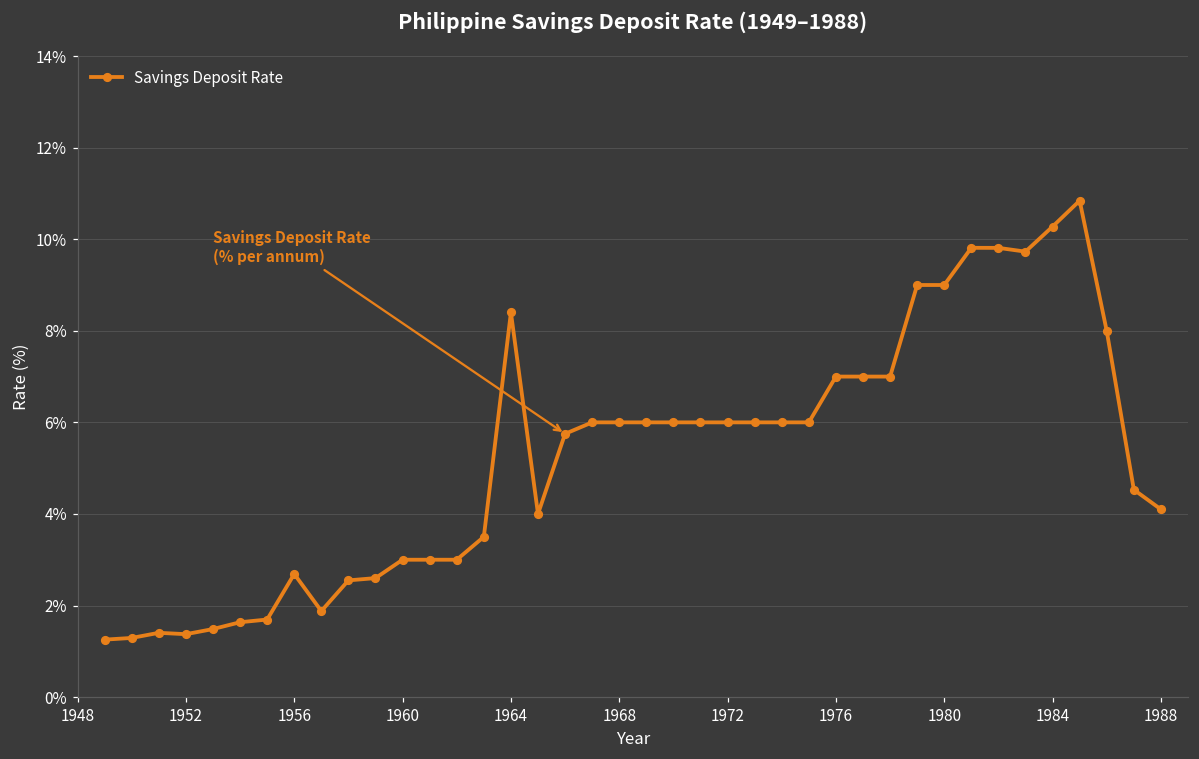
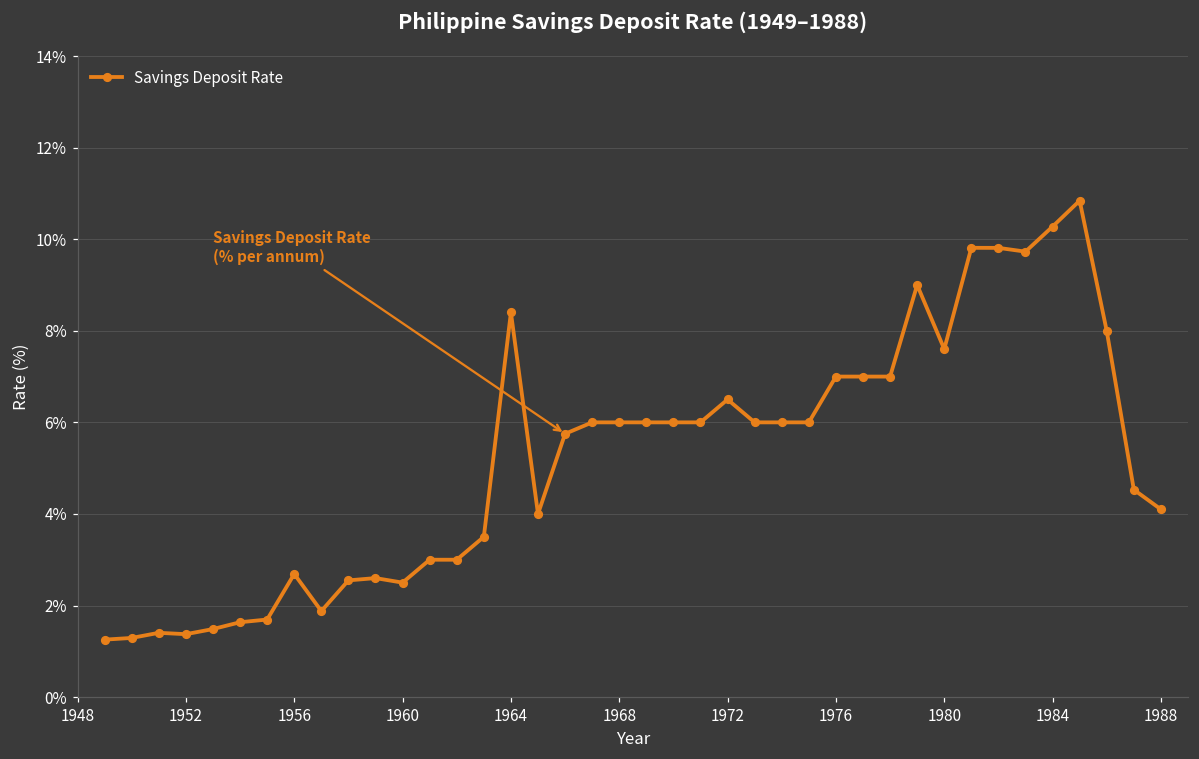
  {
    "1952": "1.4%",
    "1956": "2.7%",
-   "1960": "3.0%",
+   "1960": "2.5%",
    "1964": "8.4%",
    "1968": "6.0%",
-   "1972": "6.0%",
+   "1972": "6.5%",
    "1976": "7.0%",
-   "1980": "9.0%",
+   "1980": "7.6%",
    "1984": "10.3%",
    "1988": "4.1%"
  }
